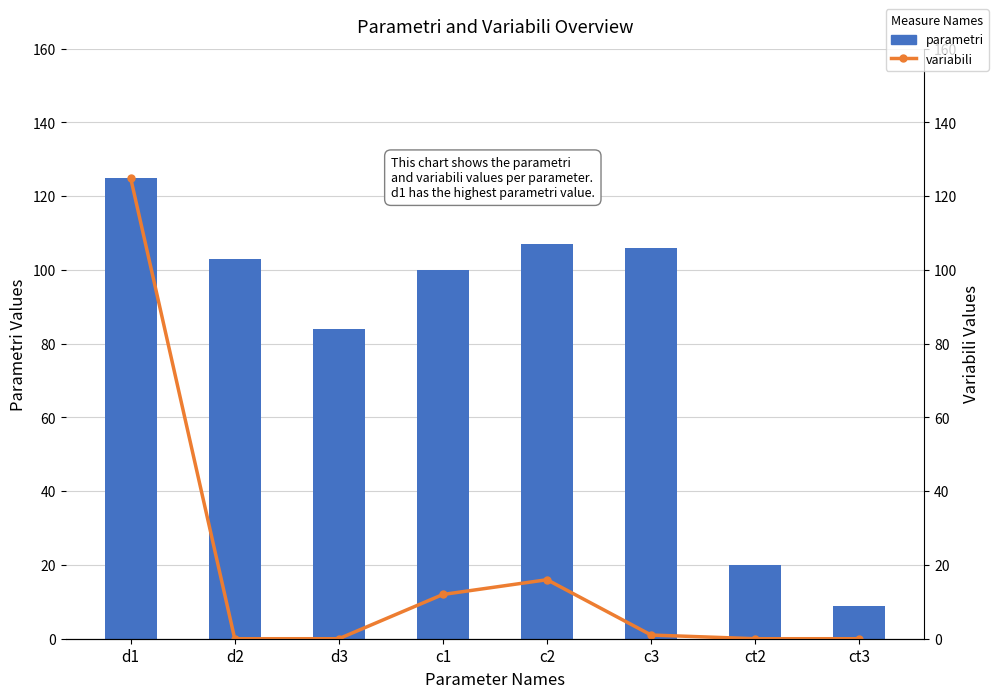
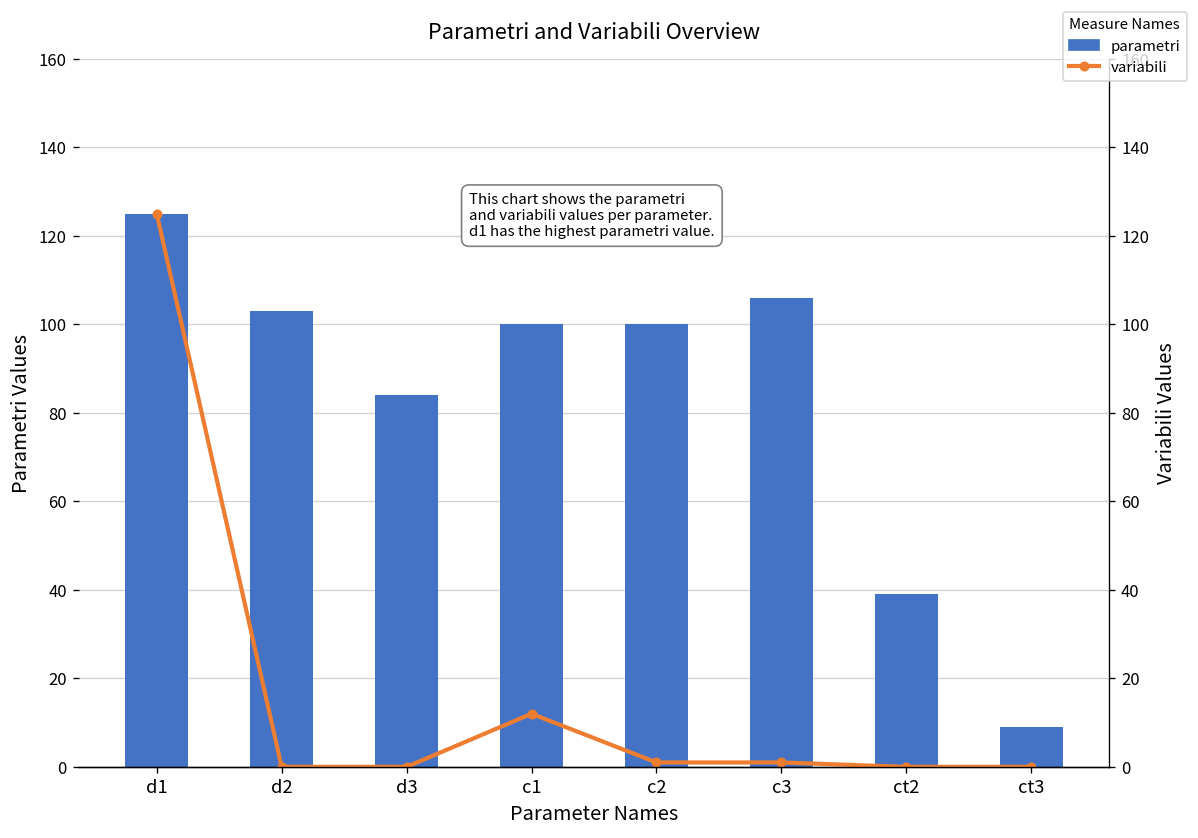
  {
    "parametri": {
      "d1": 125,
      "d2": 103,
      "d3": 84,
      "c1": 100,
-     "c2": 107,
+     "c2": 100,
      "c3": 106,
-     "ct2": 20,
+     "ct2": 39,
      "ct3": 9
    },
    "variabili": {
      "d1": 125,
      "d2": 0,
      "d3": 0,
      "c1": 12,
-     "c2": 16,
+     "c2": 1,
      "c3": 1,
      "ct2": 0,
      "ct3": 0
    }
  }
